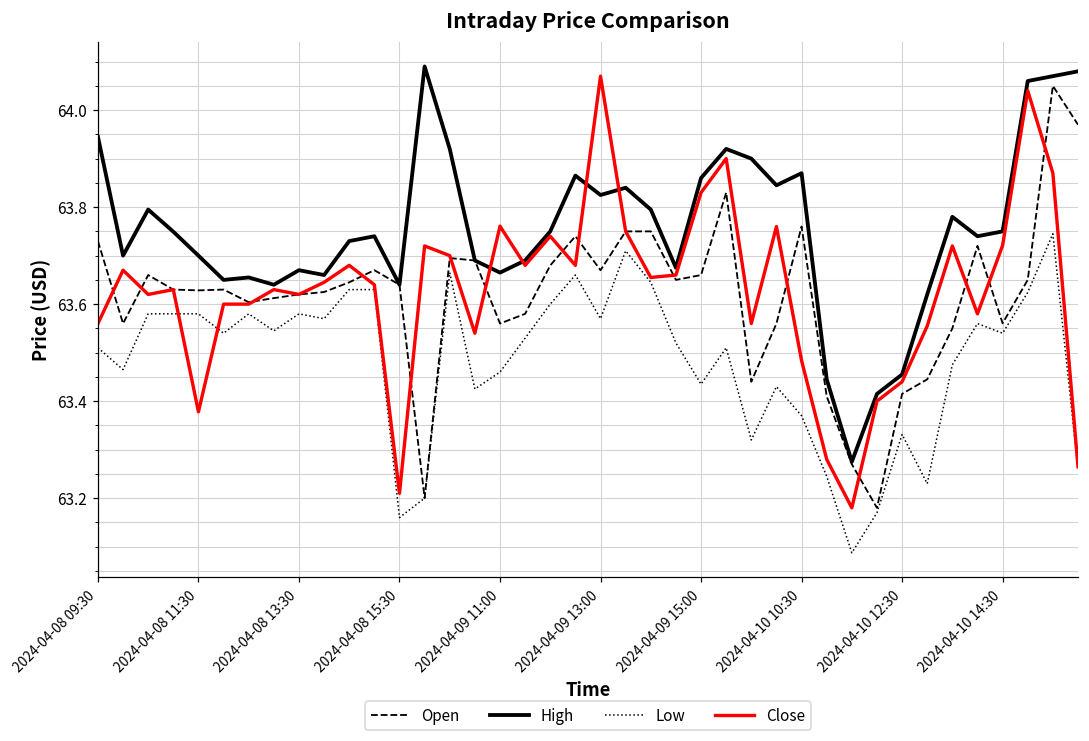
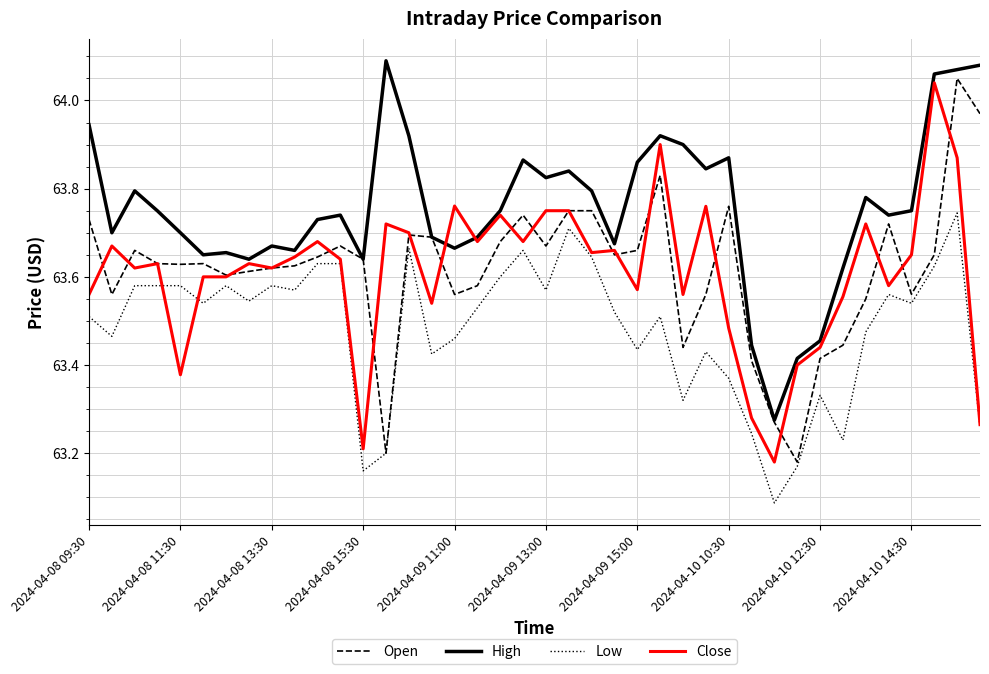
  {
    "Close": {
      "2024-04-08 09:30": 63.56,
      "2024-04-08 11:30": 63.38,
      "2024-04-08 15:30": 63.21,
      "2024-04-09 11:00": 63.76,
-     "2024-04-09 13:00": 64.07,
-     "2024-04-09 15:00": 63.83,
+     "2024-04-09 13:00": 63.75,
+     "2024-04-09 15:00": 63.57,
      "2024-04-10 10:30": 63.48,
      "2024-04-10 12:30": 63.44,
-     "2024-04-10 14:30": 63.72
+     "2024-04-10 14:30": 63.65
    }
  }
